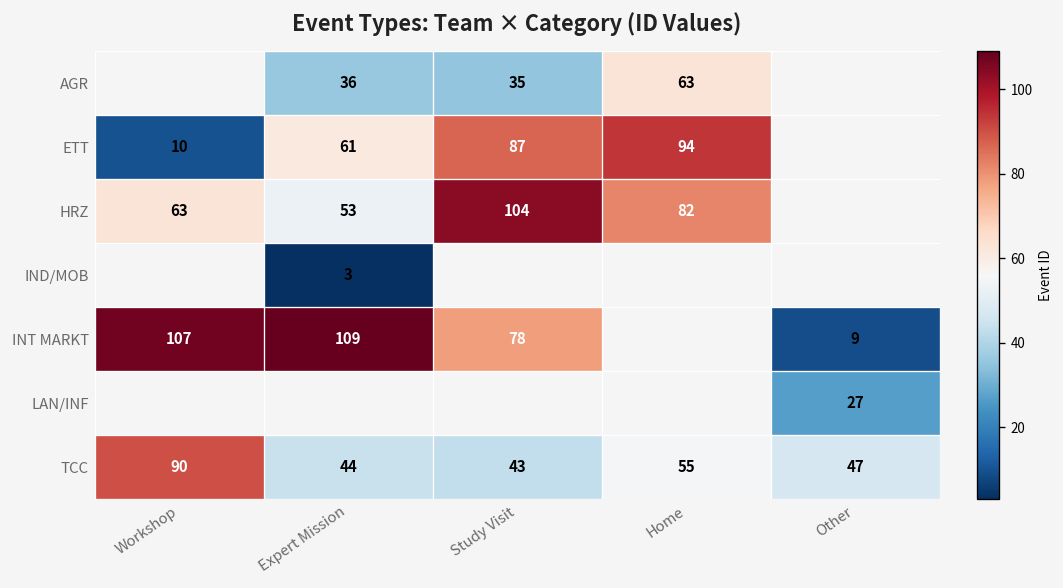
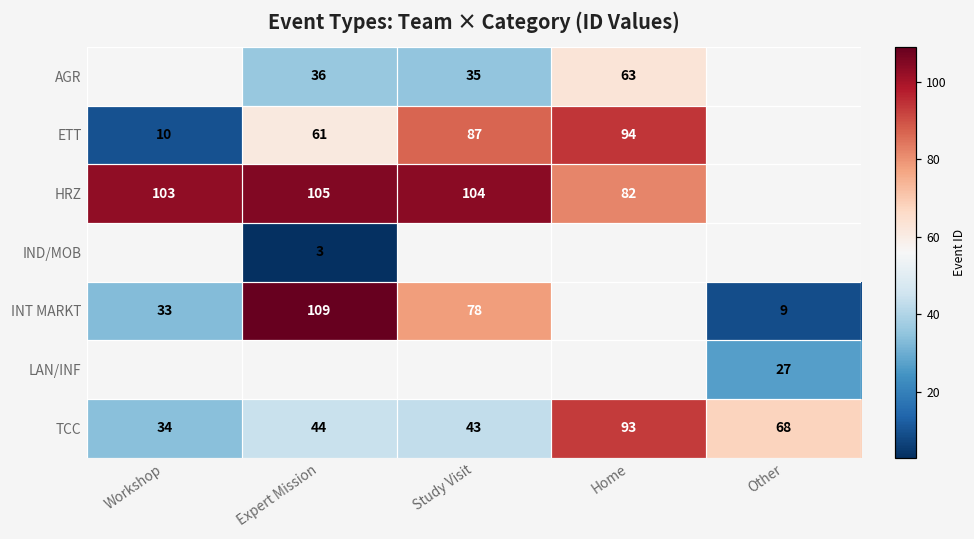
  {
    "AGR": {
      "Expert Mission": 36,
      "Study Visit": 35,
      "Home": 63
    },
    "ETT": {
      "Workshop": 10,
      "Expert Mission": 61,
      "Study Visit": 87,
      "Home": 94
    },
    "HRZ": {
-     "Workshop": 63,
-     "Expert Mission": 53,
+     "Workshop": 103,
+     "Expert Mission": 105,
      "Study Visit": 104,
      "Home": 82
    },
    "IND/MOB": {
      "Expert Mission": 3
    },
    "INT MARKT": {
-     "Workshop": 107,
+     "Workshop": 33,
      "Expert Mission": 109,
      "Study Visit": 78,
      "Other": 9
    },
    "LAN/INF": {
      "Other": 27
    },
    "TCC": {
-     "Workshop": 90,
+     "Workshop": 34,
      "Expert Mission": 44,
      "Study Visit": 43,
-     "Home": 55,
-     "Other": 47
+     "Home": 93,
+     "Other": 68
    }
  }
